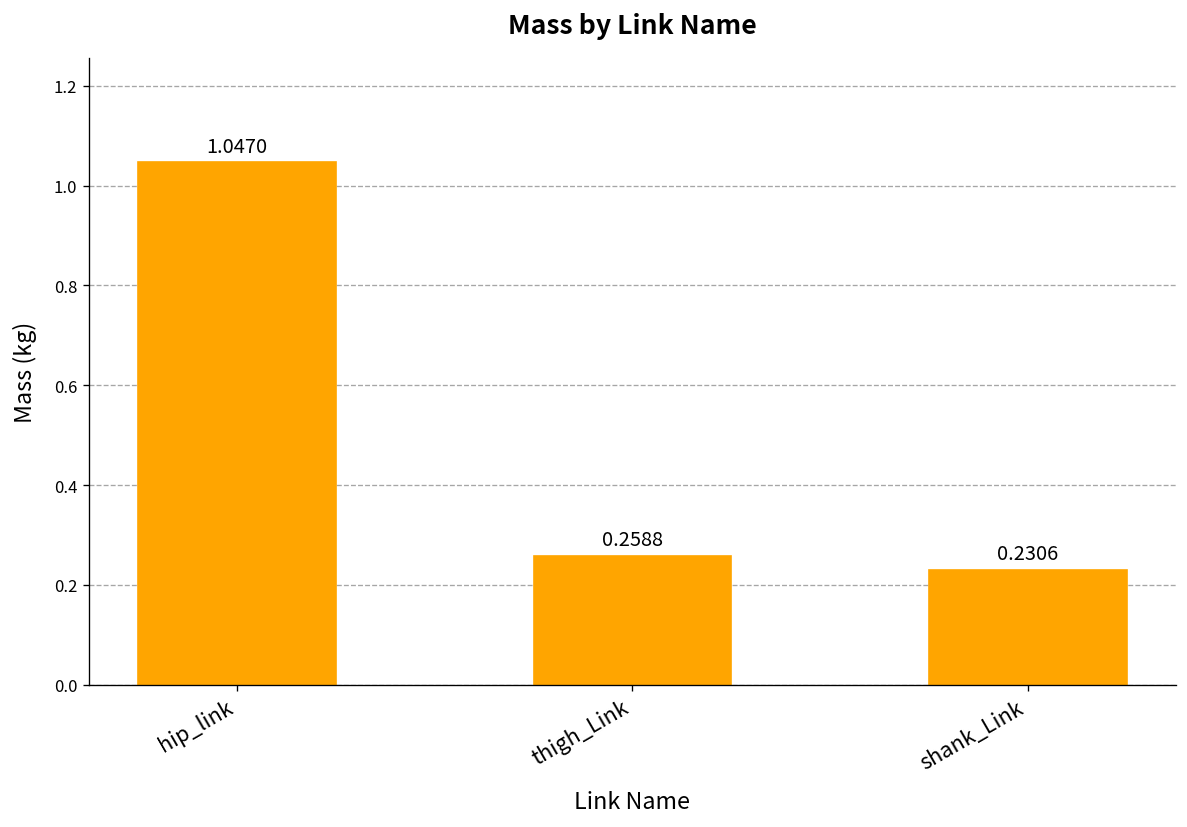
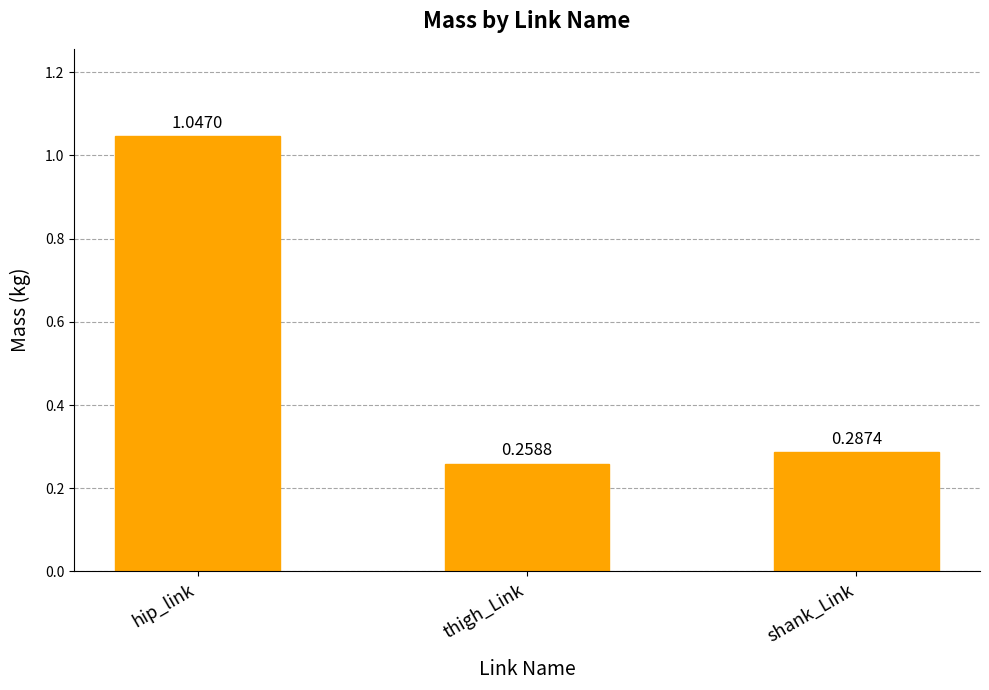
  {
    "hip_link": 1.0470,
    "thigh_Link": 0.2588,
-   "shank_Link": 0.2306
+   "shank_Link": 0.2874
  }
